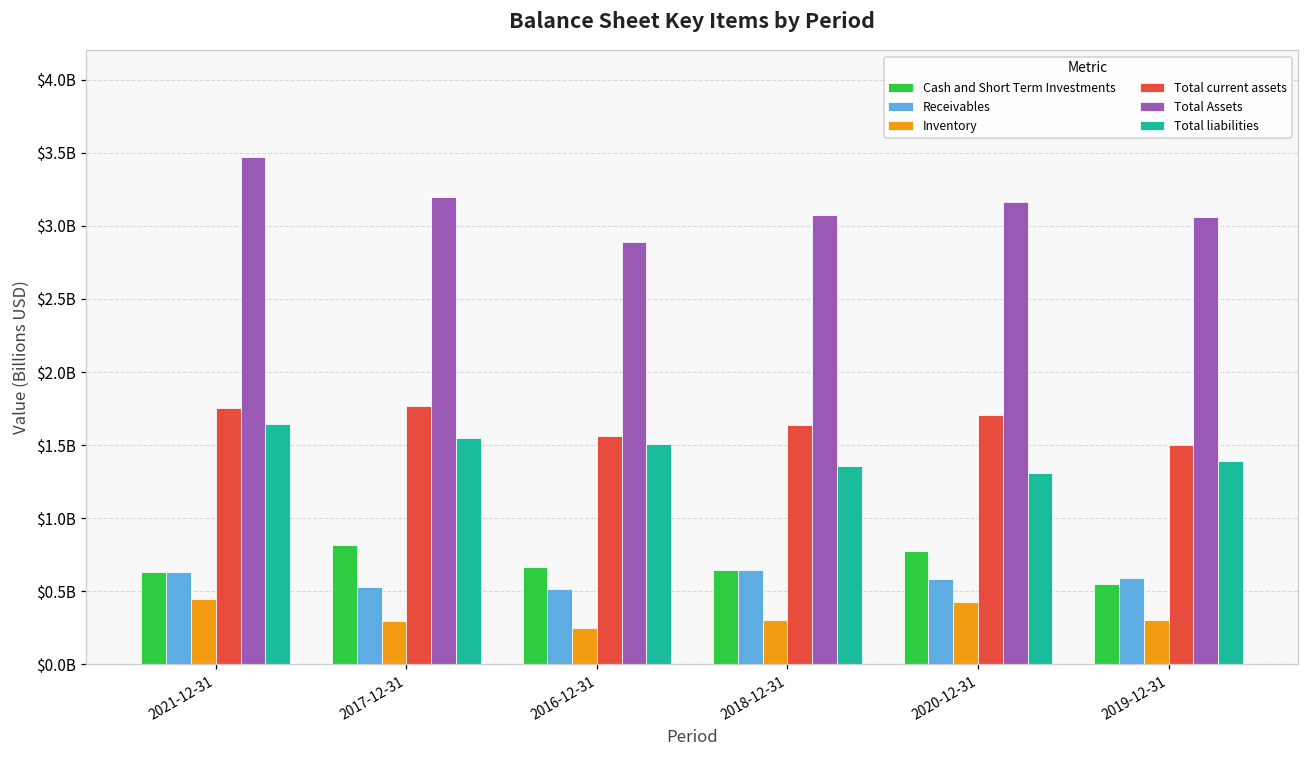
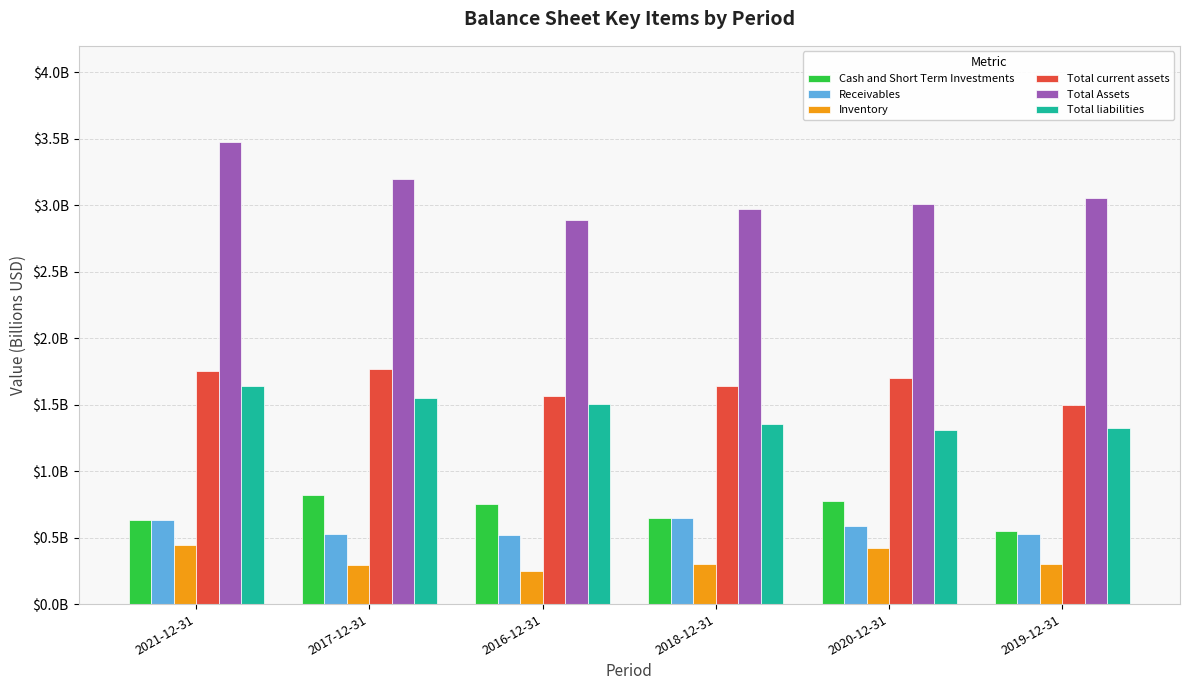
  {
    "Cash and Short Term Investments": {
      "2021-12-31": "$630000000",
      "2017-12-31": "$820000000",
-     "2016-12-31": "$670000000",
+     "2016-12-31": "$750000000",
      "2018-12-31": "$650000000",
      "2020-12-31": "$770000000",
      "2019-12-31": "$550000000"
    },
    "Receivables": {
      "2021-12-31": "$630000000",
      "2017-12-31": "$530000000",
      "2016-12-31": "$520000000",
      "2018-12-31": "$650000000",
      "2020-12-31": "$590000000",
-     "2019-12-31": "$590000000"
+     "2019-12-31": "$530000000"
    },
    "Inventory": {
      "2021-12-31": "$450000000",
      "2017-12-31": "$300000000",
      "2016-12-31": "$250000000",
      "2018-12-31": "$300000000",
      "2020-12-31": "$420000000",
      "2019-12-31": "$300000000"
    },
    "Total current assets": {
      "2021-12-31": "$1750000000",
      "2017-12-31": "$1770000000",
      "2016-12-31": "$1560000000",
      "2018-12-31": "$1640000000",
      "2020-12-31": "$1700000000",
      "2019-12-31": "$1500000000"
    },
    "Total Assets": {
      "2021-12-31": "$3470000000",
      "2017-12-31": "$3200000000",
      "2016-12-31": "$2890000000",
-     "2018-12-31": "$3070000000",
-     "2020-12-31": "$3160000000",
+     "2018-12-31": "$2980000000",
+     "2020-12-31": "$3010000000",
      "2019-12-31": "$3060000000"
    },
    "Total liabilities": {
      "2021-12-31": "$1640000000",
      "2017-12-31": "$1550000000",
      "2016-12-31": "$1510000000",
      "2018-12-31": "$1350000000",
      "2020-12-31": "$1310000000",
-     "2019-12-31": "$1390000000"
+     "2019-12-31": "$1320000000"
    }
  }
